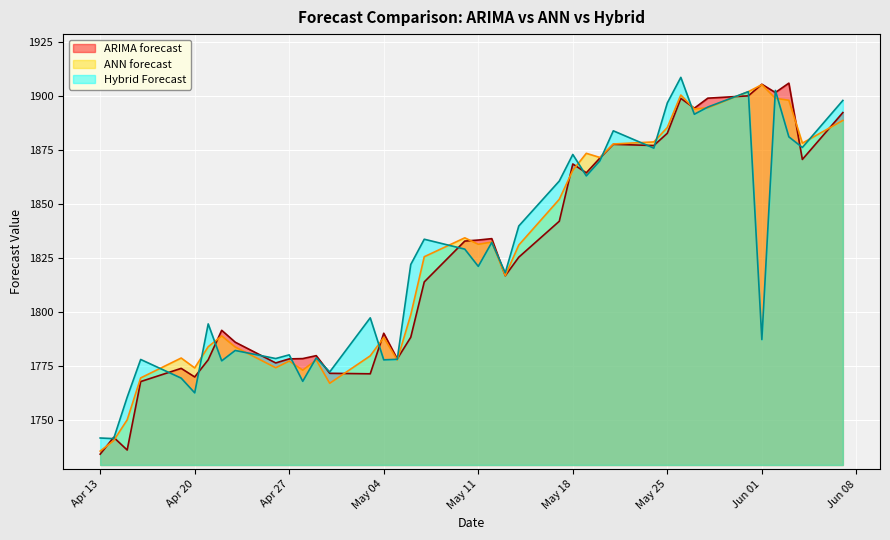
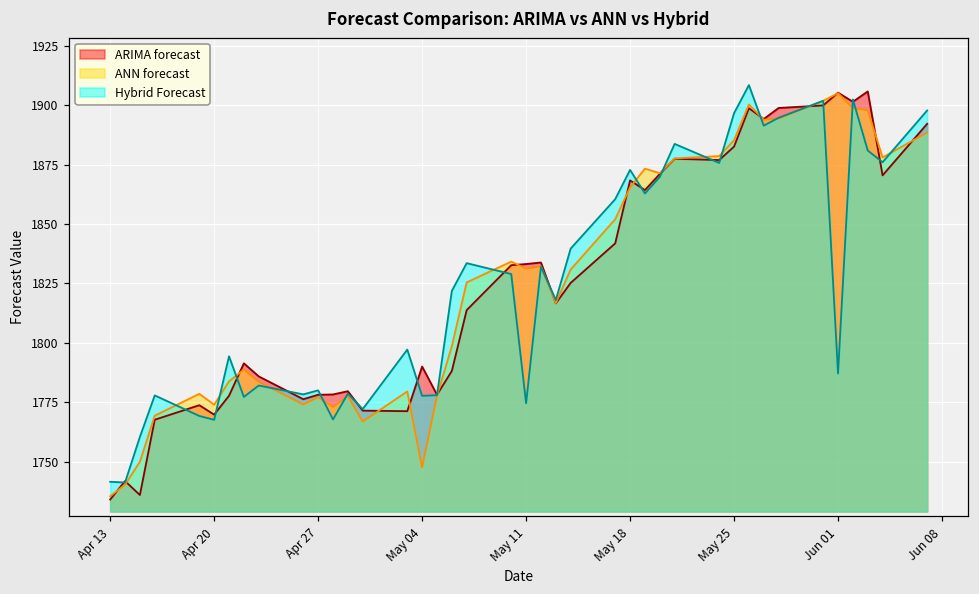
  {
    "ARIMA forecast": {
      "Apr 13": 1734,
      "Apr 20": 1770,
      "May 04": 1790,
      "May 11": 1833,
      "May 18": 1868,
      "May 25": 1883
    },
    "ANN forecast": {
      "Apr 13": 1736,
      "Apr 20": 1774,
-     "May 04": 1788,
+     "May 04": 1748,
      "May 11": 1831,
      "May 18": 1865,
      "May 25": 1885
    },
    "Hybrid Forecast": {
      "Apr 13": 1742,
-     "Apr 20": 1762,
+     "Apr 20": 1768,
      "Apr 27": 1780,
      "May 04": 1778,
-     "May 11": 1821,
+     "May 11": 1775,
      "May 18": 1873,
      "May 25": 1897,
      "Jun 01": 1787
    }
  }
